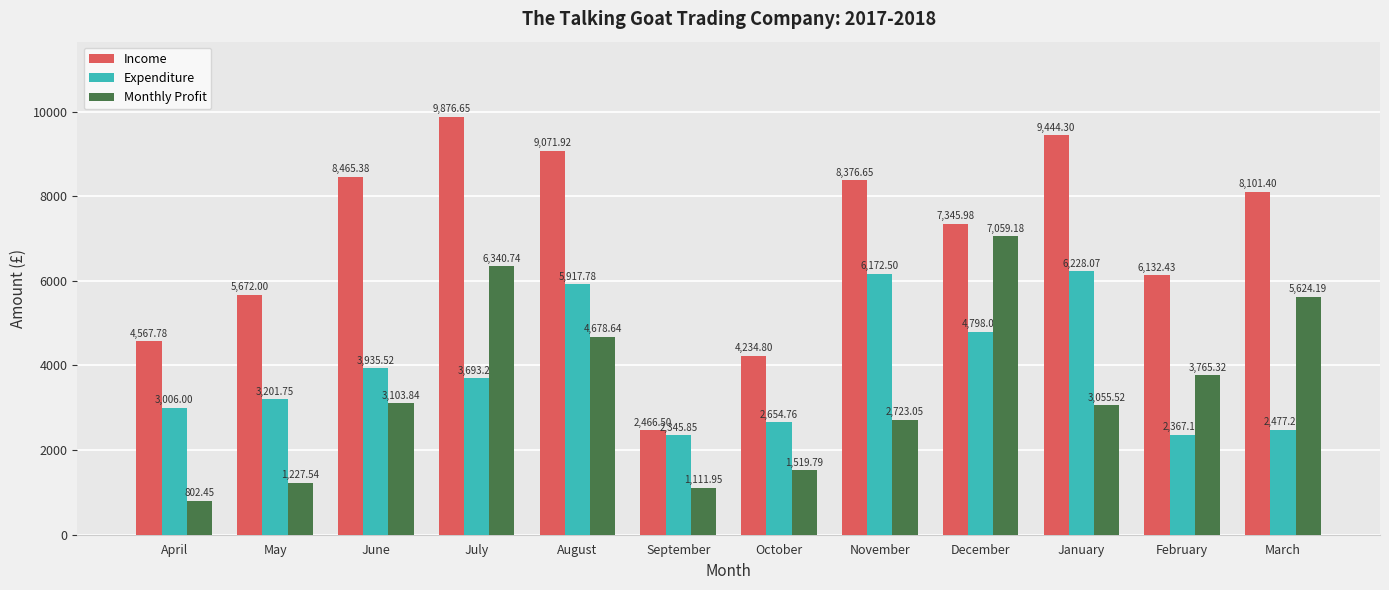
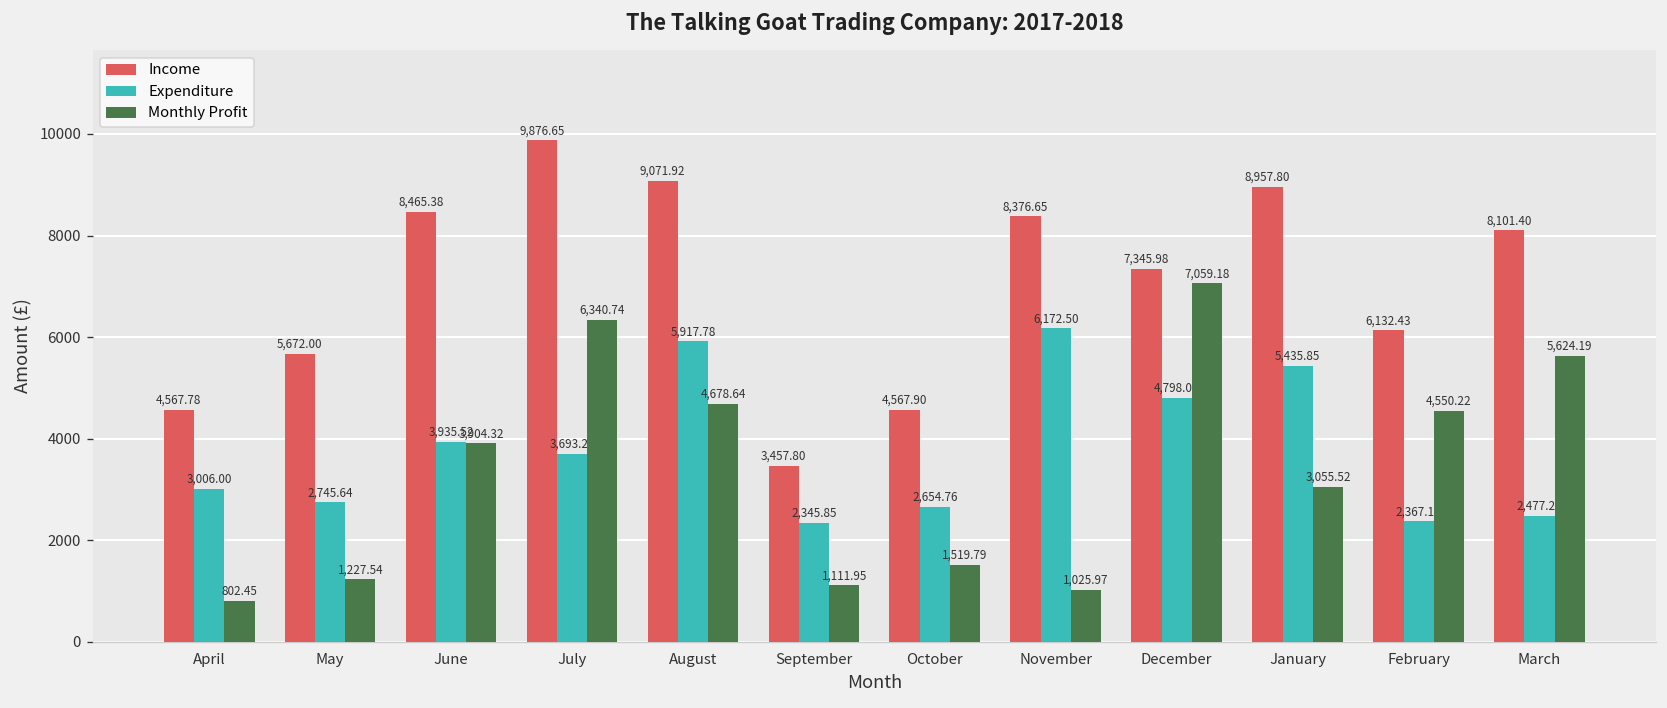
  {
    "Income": {
      "April": "4,567.78",
      "May": "5,672.00",
      "June": "8,465.38",
      "July": "9,876.65",
      "August": "9,071.92",
-     "September": "2,466.50",
-     "October": "4,234.80",
+     "September": "3,457.80",
+     "October": "4,567.90",
      "November": "8,376.65",
      "December": "7,345.98",
-     "January": "9,444.30",
+     "January": "8,957.80",
      "February": "6,132.43",
      "March": "8,101.40"
    },
    "Expenditure": {
      "April": "3,006.00",
-     "May": "3,201.75",
+     "May": "2,745.64",
      "July": "3,693.26",
      "August": "5,917.78",
      "September": "2,345.85",
      "October": "2,654.76",
      "November": "6,172.50",
      "December": "4,798.00",
-     "January": "6,228.07",
+     "January": "5,435.85",
      "February": "2,367.11",
      "March": "2,477.21"
    },
    "Monthly Profit": {
      "April": "802.45",
      "May": "1,227.54",
-     "June": "3,103.84",
+     "June": "3,904.32",
      "July": "6,340.74",
      "August": "4,678.64",
      "September": "1,111.95",
      "October": "1,519.79",
-     "November": "2,723.05",
+     "November": "1,025.97",
      "December": "7,059.18",
      "January": "3,055.52",
-     "February": "3,765.32",
+     "February": "4,550.22",
      "March": "5,624.19"
    }
  }
